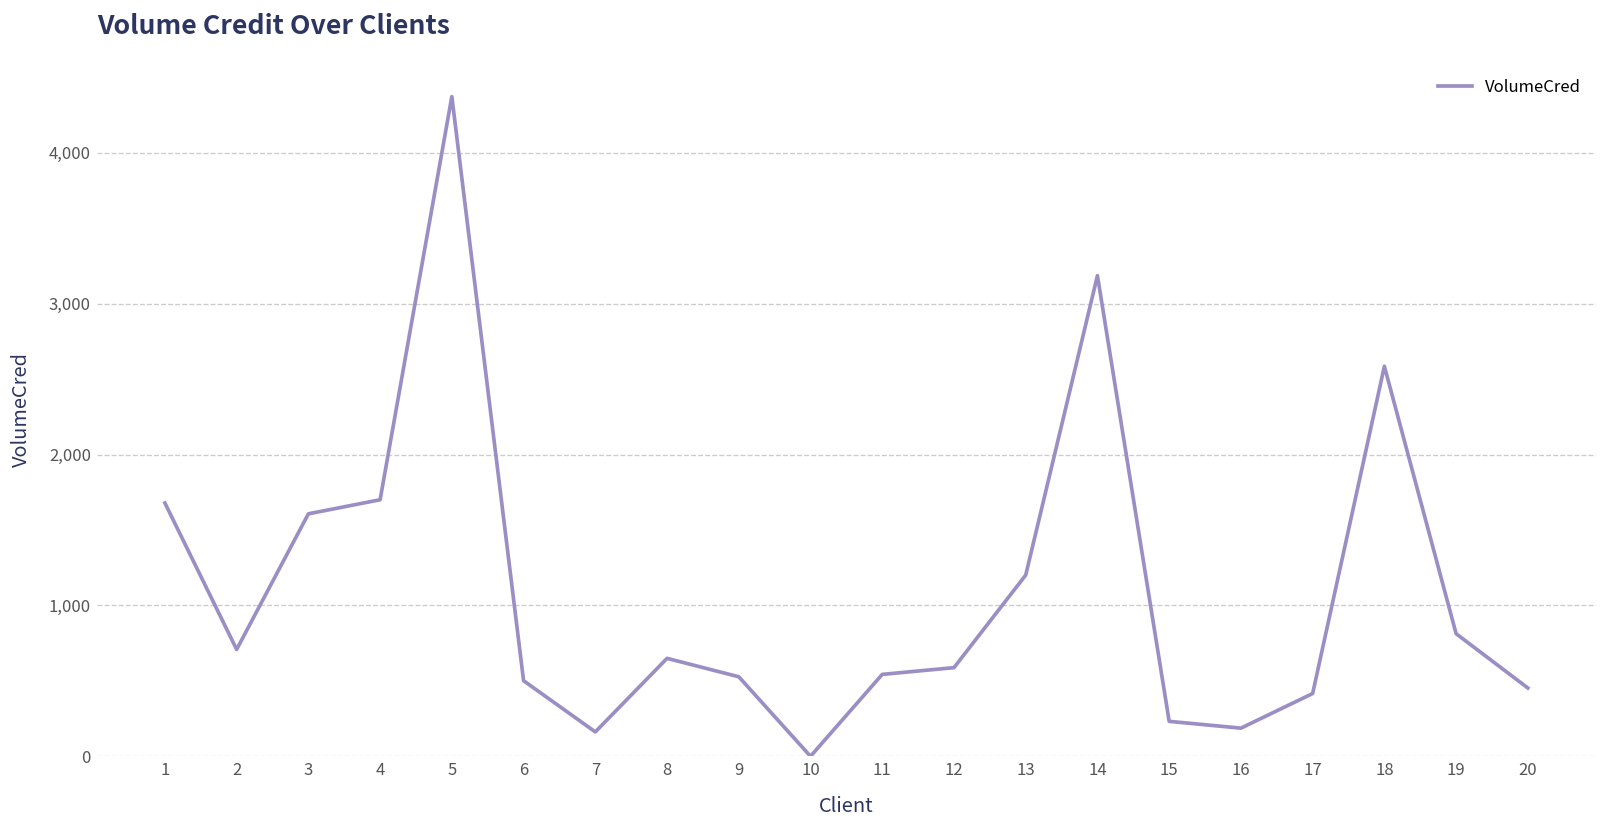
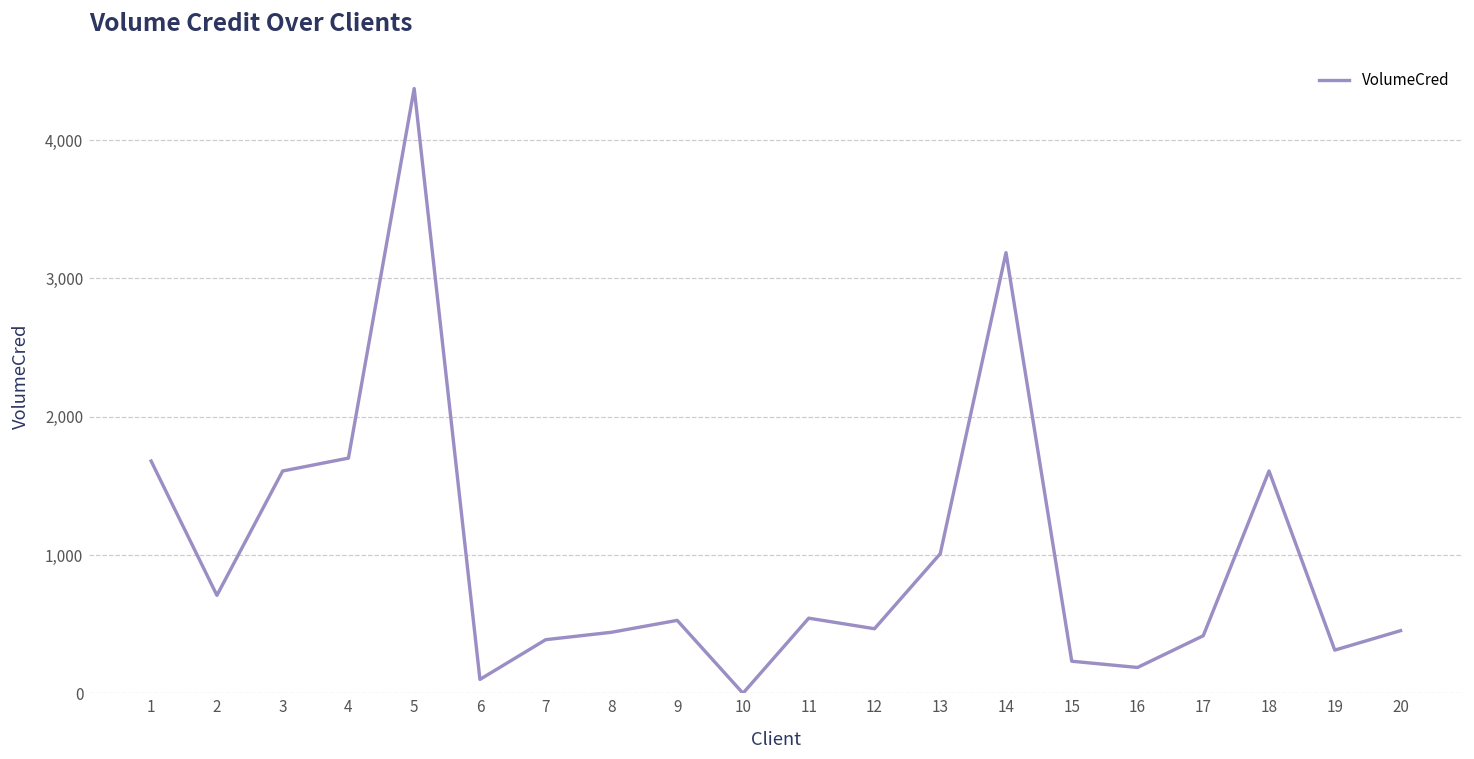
  {
    "1": "1,680",
    "2": "710",
    "3": "1,610",
    "4": "1,700",
    "5": "4,370",
-   "6": "500",
-   "7": "160",
-   "8": "650",
+   "6": "100",
+   "7": "390",
+   "8": "440",
    "9": "530",
    "10": "0",
    "11": "540",
-   "12": "590",
-   "13": "1,200",
+   "12": "470",
+   "13": "1,010",
    "14": "3,190",
    "15": "230",
    "16": "190",
    "17": "420",
-   "18": "2,590",
-   "19": "810",
+   "18": "1,610",
+   "19": "310",
    "20": "450"
  }
